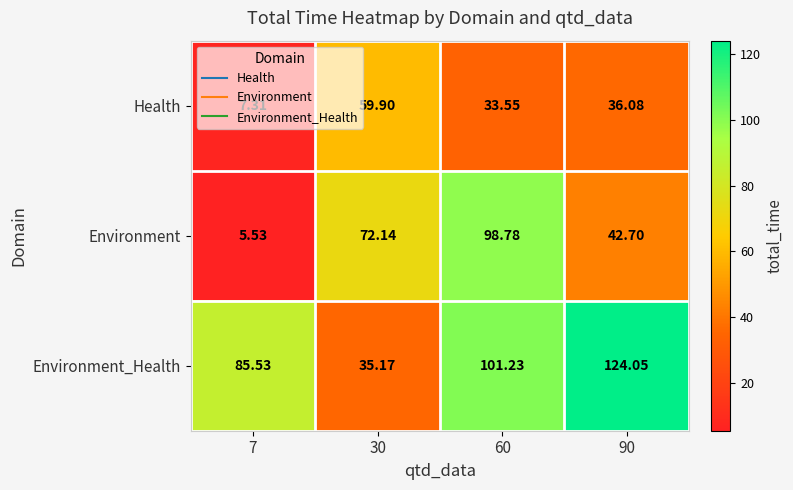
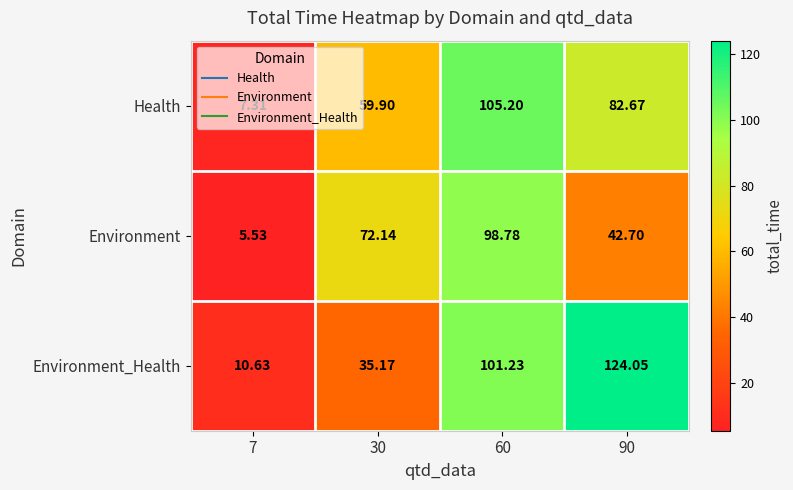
  {
    "Health": {
-     "60": 33.55,
-     "90": 36.08
+     "60": 105.20,
+     "90": 82.67
    },
    "Environment": {
      "7": 5.53,
      "30": 72.14,
      "60": 98.78,
      "90": 42.70
    },
    "Environment_Health": {
-     "7": 85.53,
+     "7": 10.63,
      "30": 35.17,
      "60": 101.23,
      "90": 124.05
    }
  }
